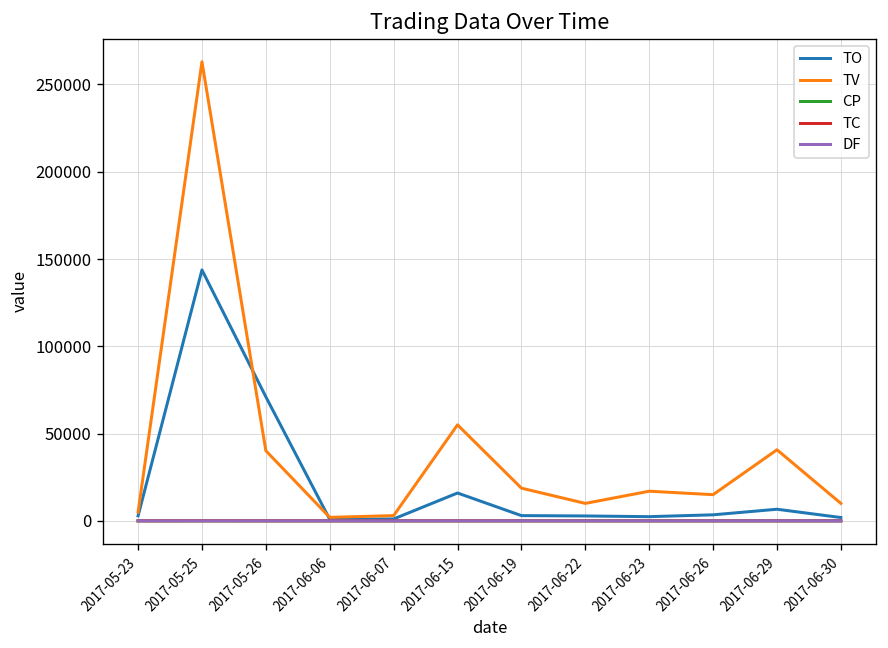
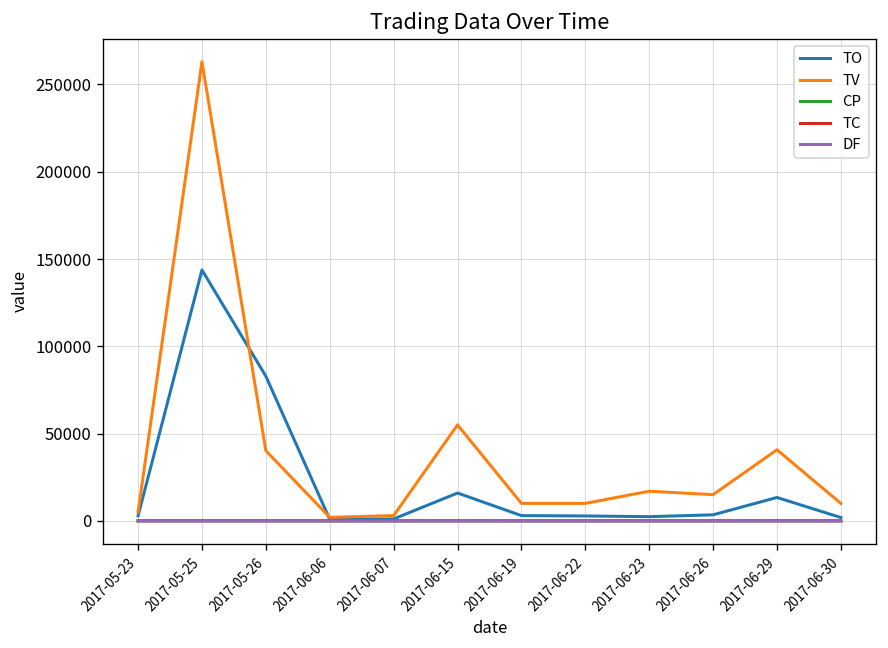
  {
    "TO": {
      "2017-05-23": 3000,
      "2017-05-25": 144000,
-     "2017-05-26": 71000,
+     "2017-05-26": 83000,
      "2017-06-15": 16000,
      "2017-06-19": 3000,
      "2017-06-22": 3000,
      "2017-06-23": 2000,
      "2017-06-26": 3000,
-     "2017-06-29": 7000,
+     "2017-06-29": 13000,
      "2017-06-30": 2000
    },
    "TV": {
      "2017-05-23": 5000,
      "2017-05-25": 263000,
      "2017-05-26": 40000,
      "2017-06-07": 3000,
      "2017-06-15": 55000,
-     "2017-06-19": 19000,
+     "2017-06-19": 10000,
      "2017-06-22": 10000,
      "2017-06-23": 17000,
      "2017-06-26": 15000,
      "2017-06-29": 41000,
      "2017-06-30": 10000
    },
    "DF": {
      "2017-05-23": 0,
      "2017-05-25": 0,
      "2017-05-26": 0,
      "2017-06-15": 0,
      "2017-06-19": 0,
      "2017-06-22": 0,
      "2017-06-23": 0,
      "2017-06-26": 0,
      "2017-06-29": 0,
      "2017-06-30": 0
    }
  }
